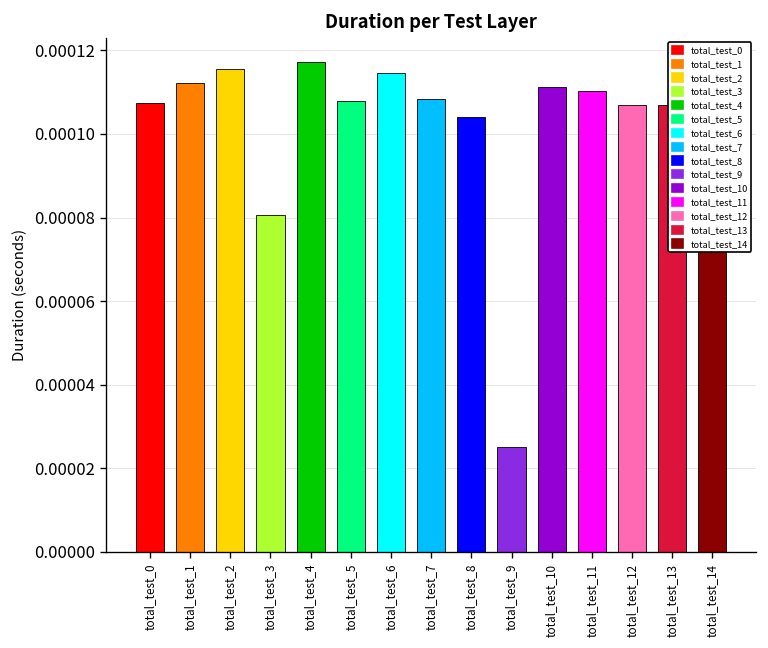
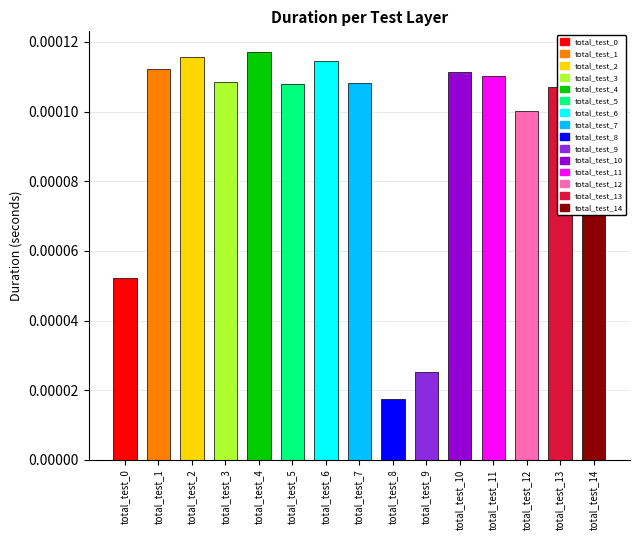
  {
-   "total_test_0": 0.000108,
+   "total_test_0": 0.000052,
    "total_test_1": 0.000112,
    "total_test_2": 0.000116,
-   "total_test_3": 0.000081,
+   "total_test_3": 0.000108,
    "total_test_4": 0.000117,
    "total_test_5": 0.000108,
    "total_test_6": 0.000115,
    "total_test_7": 0.000108,
-   "total_test_8": 0.000104,
+   "total_test_8": 0.000017,
    "total_test_9": 0.000025,
    "total_test_10": 0.000111,
    "total_test_11": 0.000110,
-   "total_test_12": 0.000107
+   "total_test_12": 0.000100
  }
